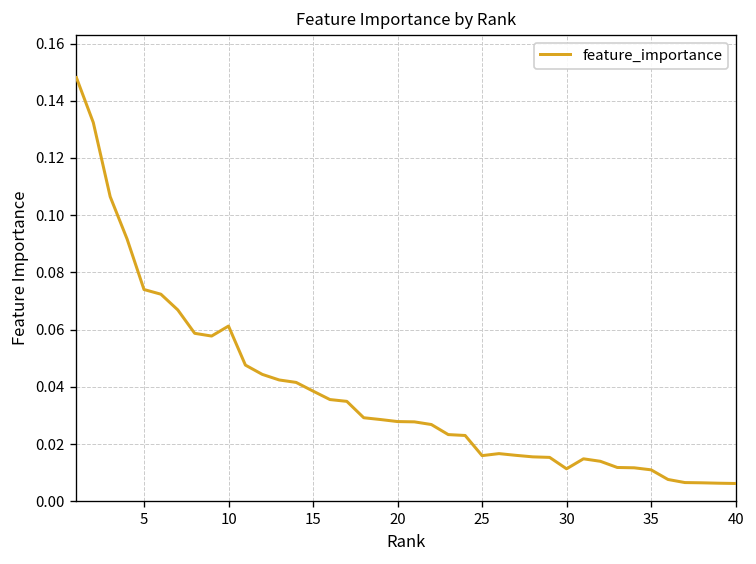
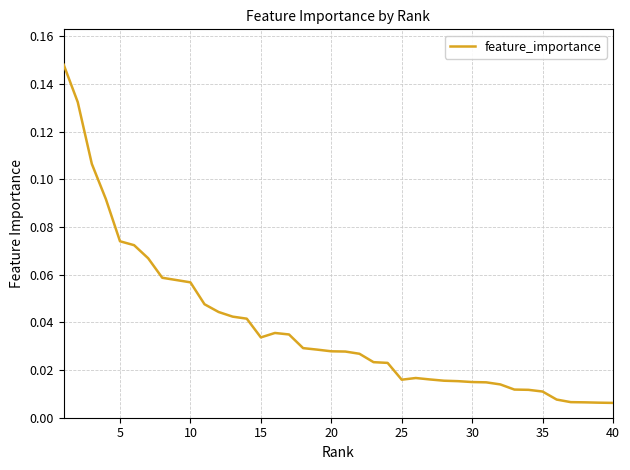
  {
    "5": 0.074,
-   "10": 0.061,
-   "15": 0.039,
+   "10": 0.057,
+   "15": 0.034,
    "20": 0.028,
    "25": 0.016,
-   "30": 0.011,
+   "30": 0.015,
    "35": 0.011,
    "40": 0.006
  }
